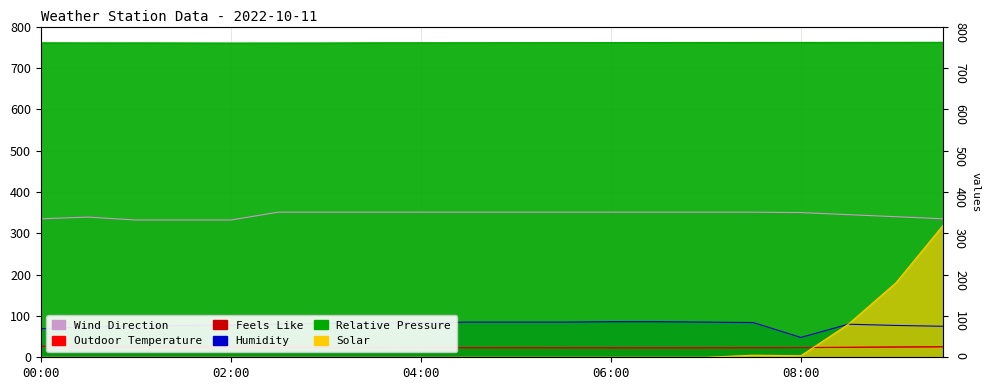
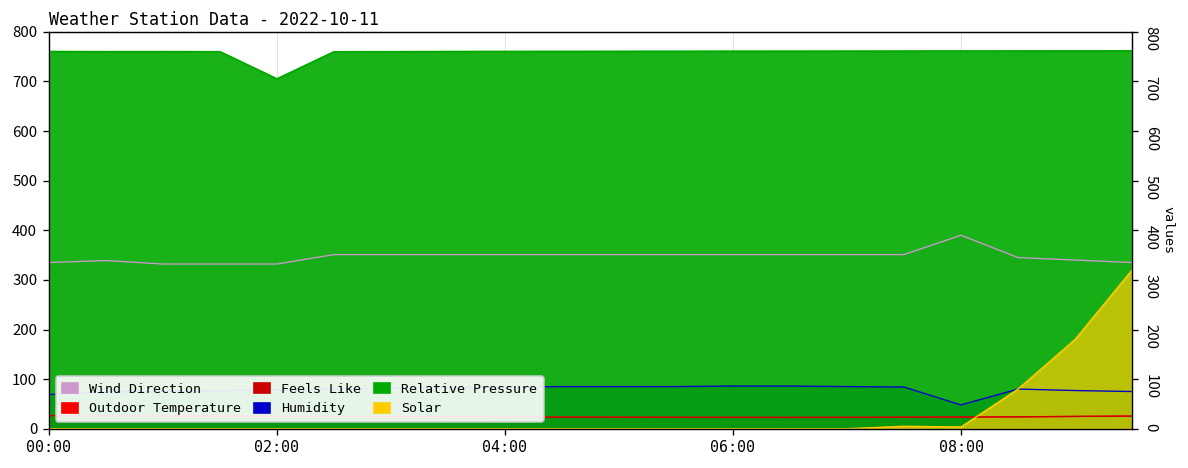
  {
    "Wind Direction": {
      "00:00": 340,
      "02:00": 330,
      "04:00": 350,
      "06:00": 350,
-     "08:00": 350
+     "08:00": 390
    },
    "Feels Like": {
      "00:00": 30,
      "06:00": 20,
      "08:00": 20
    },
    "Humidity": {
      "00:00": 70,
      "06:00": 90,
      "08:00": 50
    },
    "Relative Pressure": {
      "00:00": 760,
-     "02:00": 760,
+     "02:00": 710,
      "04:00": 760,
      "06:00": 760,
      "08:00": 760
    },
    "Solar": {
      "00:00": 0,
      "02:00": 0,
      "04:00": 0,
      "06:00": 0,
      "08:00": 0
    }
  }
